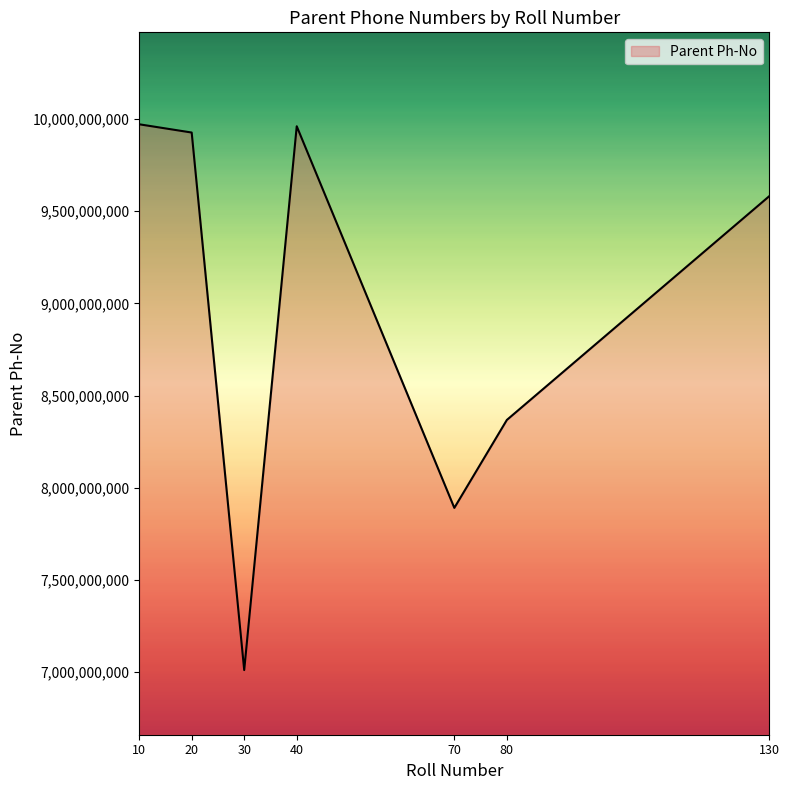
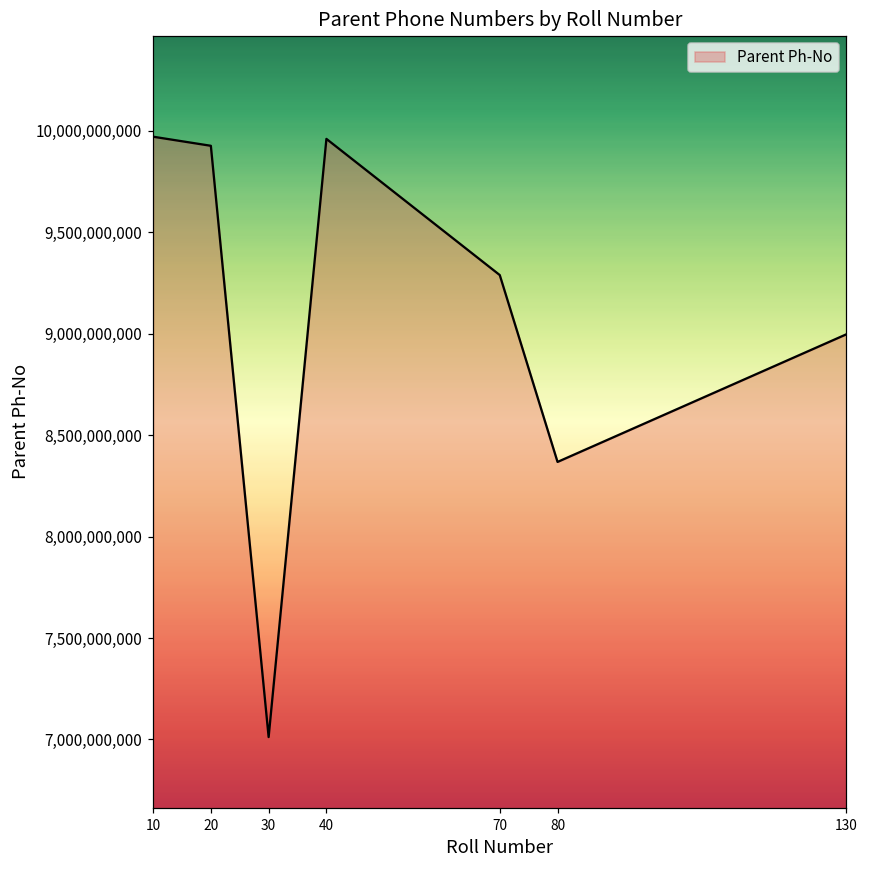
  {
    "10": "9,970,000,000",
    "20": "9,930,000,000",
    "30": "7,010,000,000",
    "40": "9,960,000,000",
-   "70": "7,890,000,000",
+   "70": "9,290,000,000",
    "80": "8,370,000,000",
-   "130": "9,580,000,000"
+   "130": "9,000,000,000"
  }
